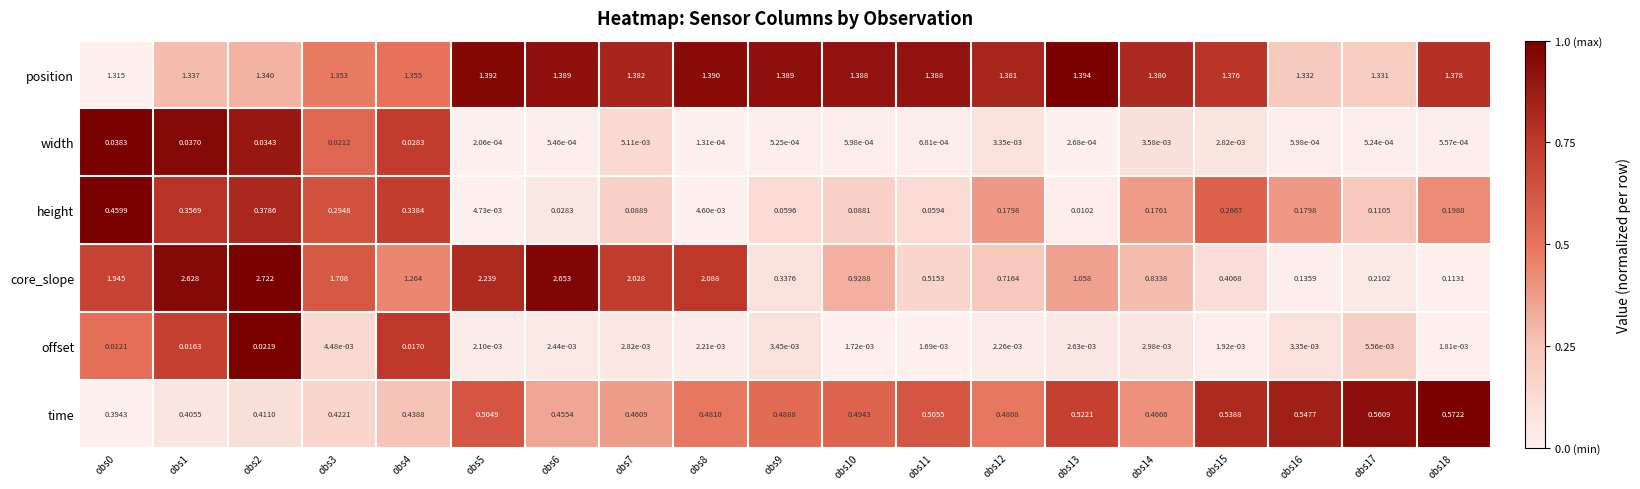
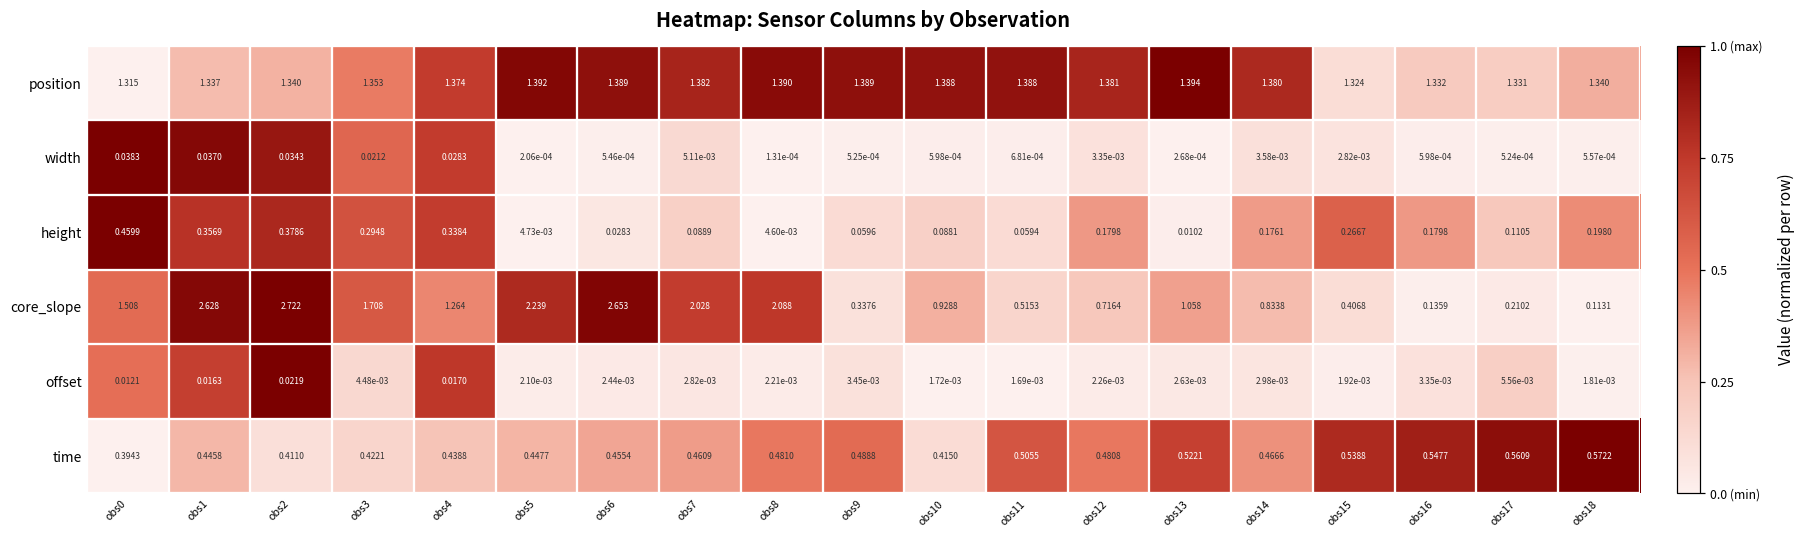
  {
    "position": {
      "obs0": "1.315",
      "obs1": "1.337",
      "obs2": "1.340",
      "obs3": "1.353",
-     "obs4": "1.355",
+     "obs4": "1.374",
      "obs5": "1.392",
      "obs6": "1.389",
      "obs7": "1.382",
      "obs8": "1.390",
      "obs9": "1.389",
      "obs10": "1.388",
      "obs11": "1.388",
      "obs12": "1.381",
      "obs13": "1.394",
      "obs14": "1.380",
-     "obs15": "1.376",
+     "obs15": "1.324",
      "obs16": "1.332",
      "obs17": "1.331",
-     "obs18": "1.378"
+     "obs18": "1.340"
    },
    "width": {
      "obs0": "0.0383",
      "obs1": "0.0370",
      "obs2": "0.0343",
      "obs3": "0.0212",
      "obs4": "0.0283",
      "obs5": "2.06e-04",
      "obs6": "5.46e-04",
      "obs7": "5.11e-03",
      "obs8": "1.31e-04",
      "obs9": "5.25e-04",
      "obs10": "5.98e-04",
      "obs11": "6.81e-04",
      "obs12": "3.35e-03",
      "obs13": "2.68e-04",
      "obs14": "3.58e-03",
      "obs15": "2.82e-03",
      "obs16": "5.98e-04",
      "obs17": "5.24e-04",
      "obs18": "5.57e-04"
    },
    "height": {
      "obs0": "0.4599",
      "obs1": "0.3569",
      "obs2": "0.3786",
      "obs3": "0.2948",
      "obs4": "0.3384",
      "obs5": "4.73e-03",
      "obs6": "0.0283",
      "obs7": "0.0889",
      "obs8": "4.60e-03",
      "obs9": "0.0596",
      "obs10": "0.0881",
      "obs11": "0.0594",
      "obs12": "0.1798",
      "obs13": "0.0102",
      "obs14": "0.1761",
      "obs15": "0.2667",
      "obs16": "0.1798",
      "obs17": "0.1105",
      "obs18": "0.1980"
    },
    "core_slope": {
-     "obs0": "1.945",
+     "obs0": "1.508",
      "obs1": "2.628",
      "obs2": "2.722",
      "obs3": "1.708",
      "obs4": "1.264",
      "obs5": "2.239",
      "obs6": "2.653",
      "obs7": "2.028",
      "obs8": "2.088",
      "obs9": "0.3376",
      "obs10": "0.9288",
      "obs11": "0.5153",
      "obs12": "0.7164",
      "obs13": "1.058",
      "obs14": "0.8338",
      "obs15": "0.4068",
      "obs16": "0.1359",
      "obs17": "0.2102",
      "obs18": "0.1131"
    },
    "offset": {
      "obs0": "0.0121",
      "obs1": "0.0163",
      "obs2": "0.0219",
      "obs3": "4.48e-03",
      "obs4": "0.0170",
      "obs5": "2.10e-03",
      "obs6": "2.44e-03",
      "obs7": "2.82e-03",
      "obs8": "2.21e-03",
      "obs9": "3.45e-03",
      "obs10": "1.72e-03",
      "obs11": "1.69e-03",
      "obs12": "2.26e-03",
      "obs13": "2.63e-03",
      "obs14": "2.98e-03",
      "obs15": "1.92e-03",
      "obs16": "3.35e-03",
      "obs17": "5.56e-03",
      "obs18": "1.81e-03"
    },
    "time": {
      "obs0": "0.3943",
-     "obs1": "0.4055",
+     "obs1": "0.4458",
      "obs2": "0.4110",
      "obs3": "0.4221",
      "obs4": "0.4388",
-     "obs5": "0.5049",
+     "obs5": "0.4477",
      "obs6": "0.4554",
      "obs7": "0.4609",
      "obs8": "0.4810",
      "obs9": "0.4888",
-     "obs10": "0.4943",
+     "obs10": "0.4150",
      "obs11": "0.5055",
      "obs12": "0.4808",
      "obs13": "0.5221",
      "obs14": "0.4666",
      "obs15": "0.5388",
      "obs16": "0.5477",
      "obs17": "0.5609",
      "obs18": "0.5722"
    }
  }
